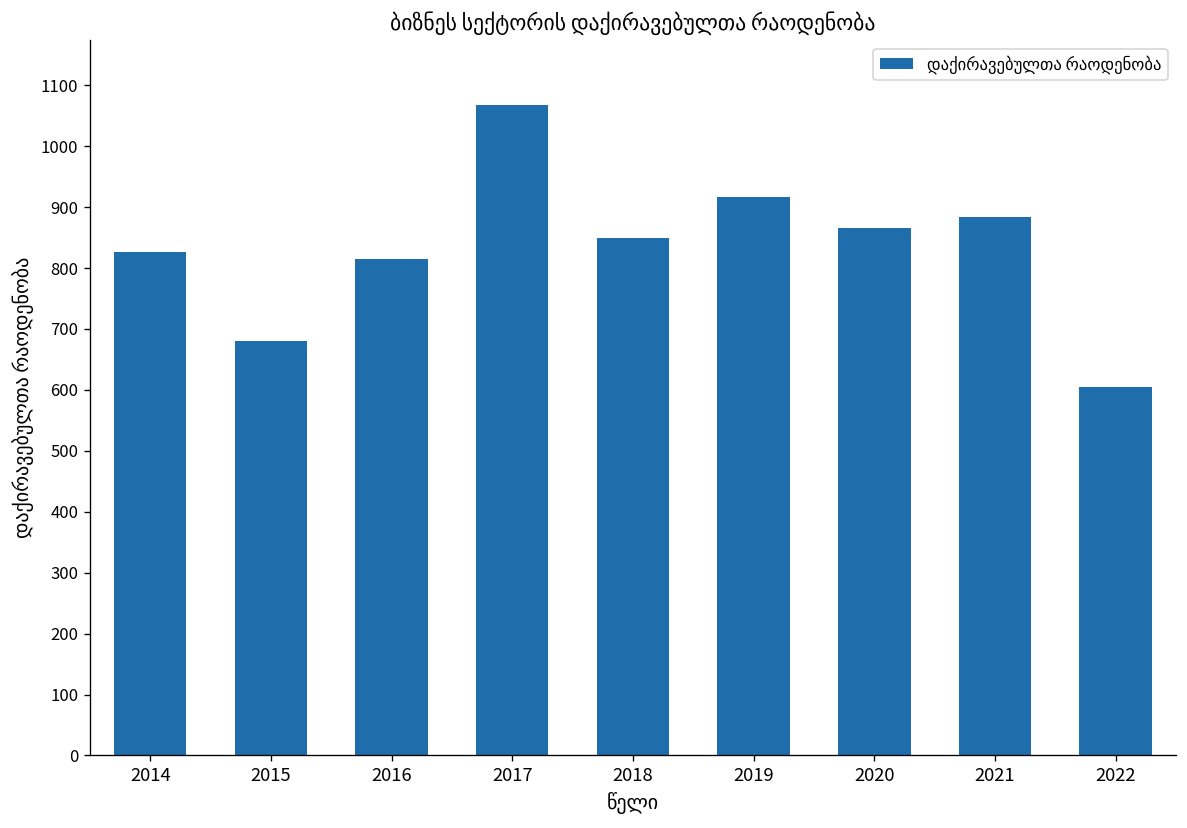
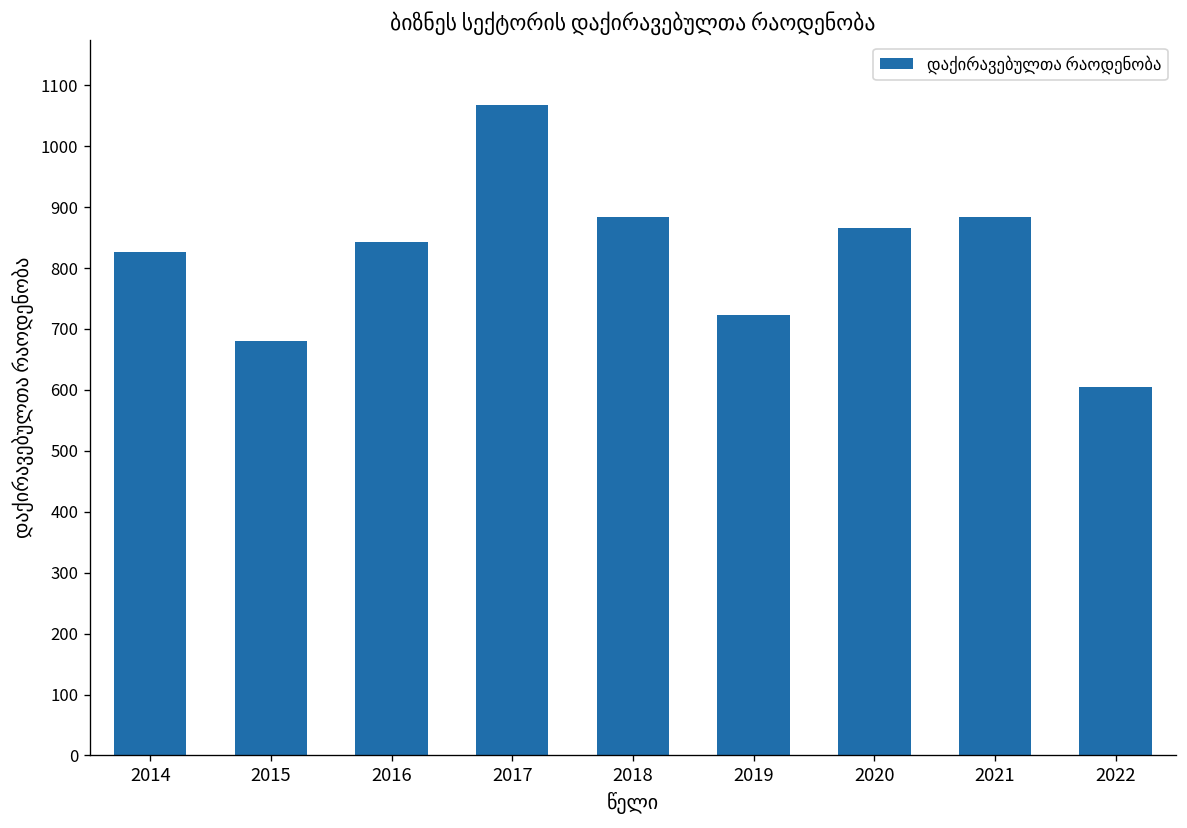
  {
    "2014": 830,
    "2015": 680,
-   "2016": 820,
+   "2016": 840,
    "2017": 1070,
-   "2018": 850,
-   "2019": 920,
+   "2018": 880,
+   "2019": 720,
    "2020": 870,
    "2021": 880,
    "2022": 600
  }
